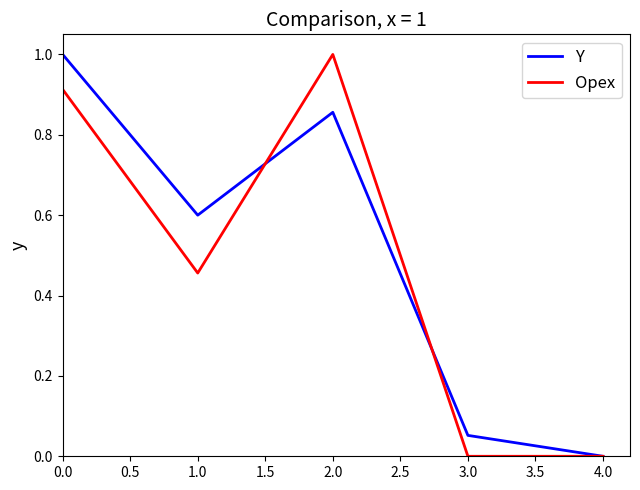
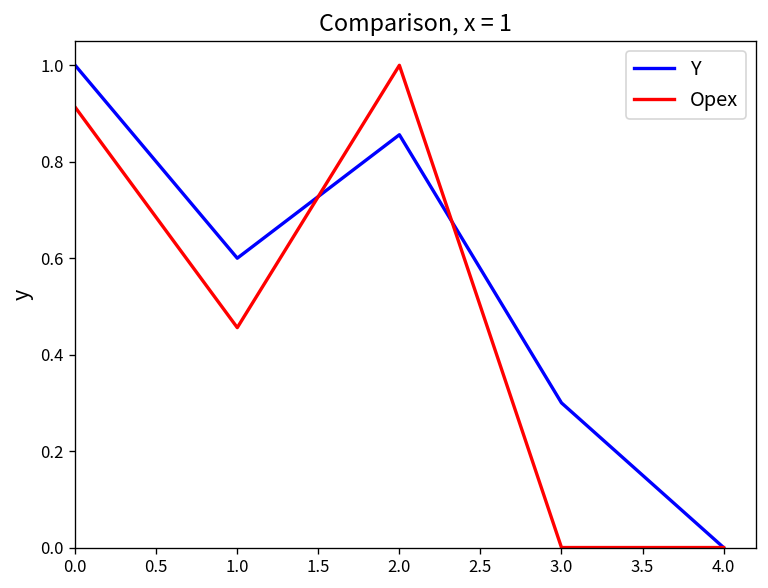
  {
    "Y": {
      "0.0": 1.00,
      "1.0": 0.60,
      "2.0": 0.86,
-     "3.0": 0.05
+     "3.0": 0.30
    },
    "Opex": {
      "0.0": 0.91,
      "1.0": 0.46,
      "2.0": 1.00,
      "3.0": 0.00
    }
  }
